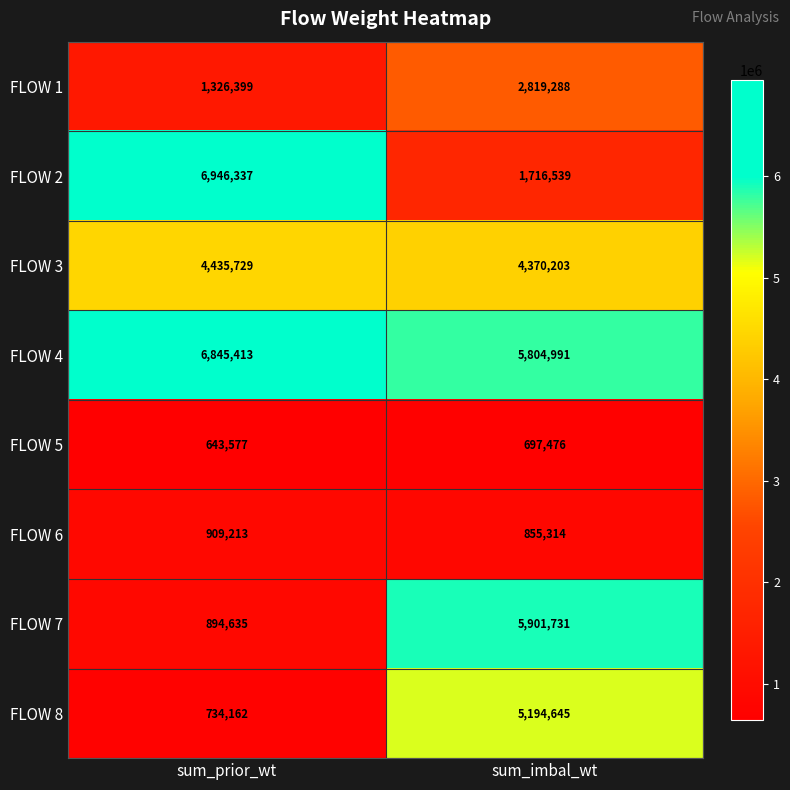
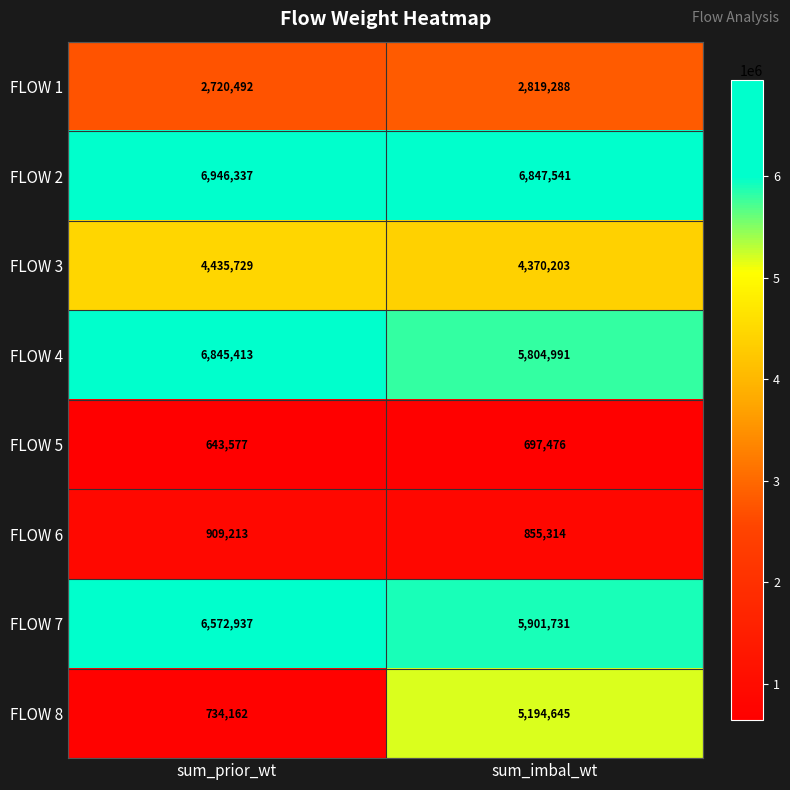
  {
    "FLOW 1": {
-     "sum_prior_wt": "1,326,399",
+     "sum_prior_wt": "2,720,492",
      "sum_imbal_wt": "2,819,288"
    },
    "FLOW 2": {
      "sum_prior_wt": "6,946,337",
-     "sum_imbal_wt": "1,716,539"
+     "sum_imbal_wt": "6,847,541"
    },
    "FLOW 3": {
      "sum_prior_wt": "4,435,729",
      "sum_imbal_wt": "4,370,203"
    },
    "FLOW 4": {
      "sum_prior_wt": "6,845,413",
      "sum_imbal_wt": "5,804,991"
    },
    "FLOW 5": {
      "sum_prior_wt": "643,577",
      "sum_imbal_wt": "697,476"
    },
    "FLOW 6": {
      "sum_prior_wt": "909,213",
      "sum_imbal_wt": "855,314"
    },
    "FLOW 7": {
-     "sum_prior_wt": "894,635",
+     "sum_prior_wt": "6,572,937",
      "sum_imbal_wt": "5,901,731"
    },
    "FLOW 8": {
      "sum_prior_wt": "734,162",
      "sum_imbal_wt": "5,194,645"
    }
  }
